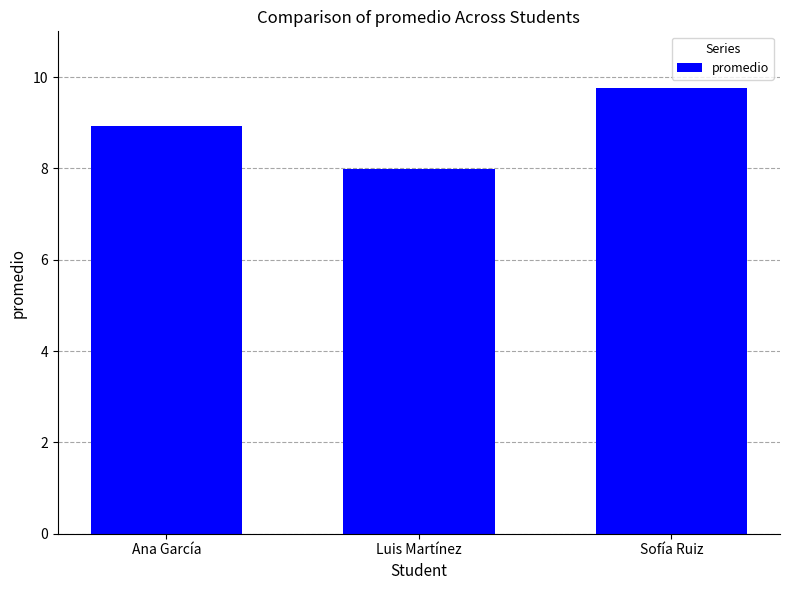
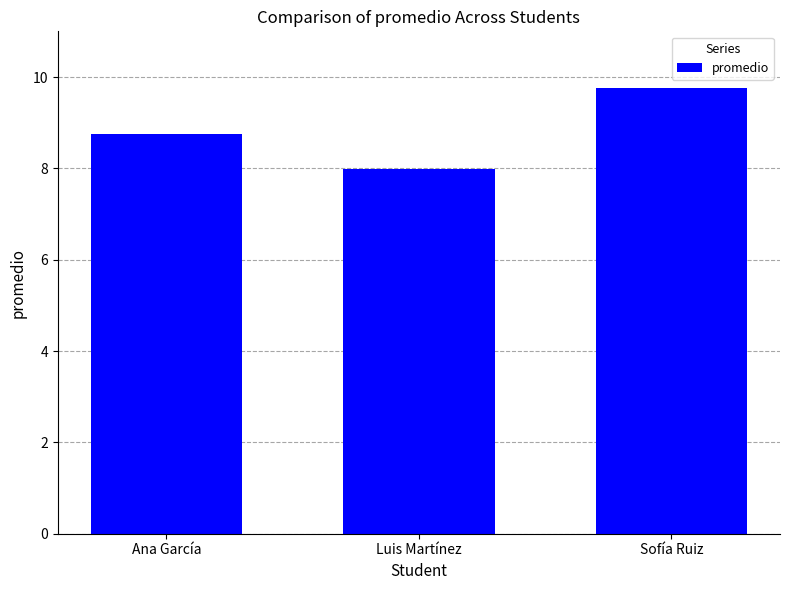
  {
-   "Ana García": 8.9,
+   "Ana García": 8.8,
    "Luis Martínez": 8.0,
    "Sofía Ruiz": 9.8
  }
